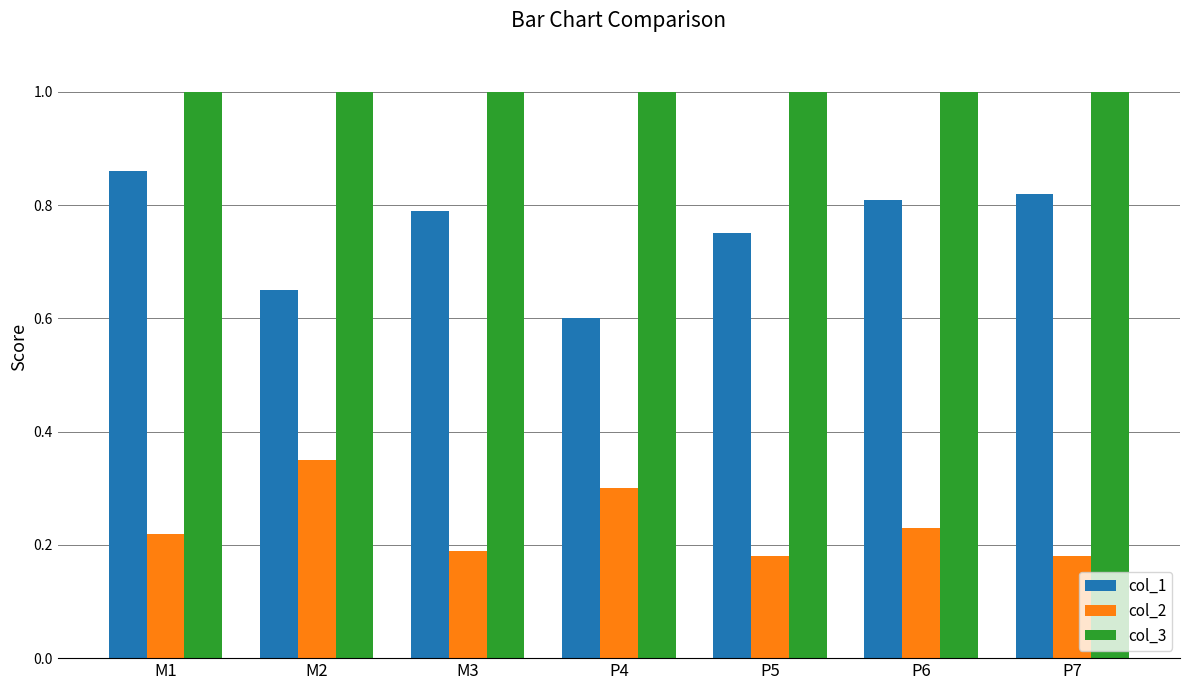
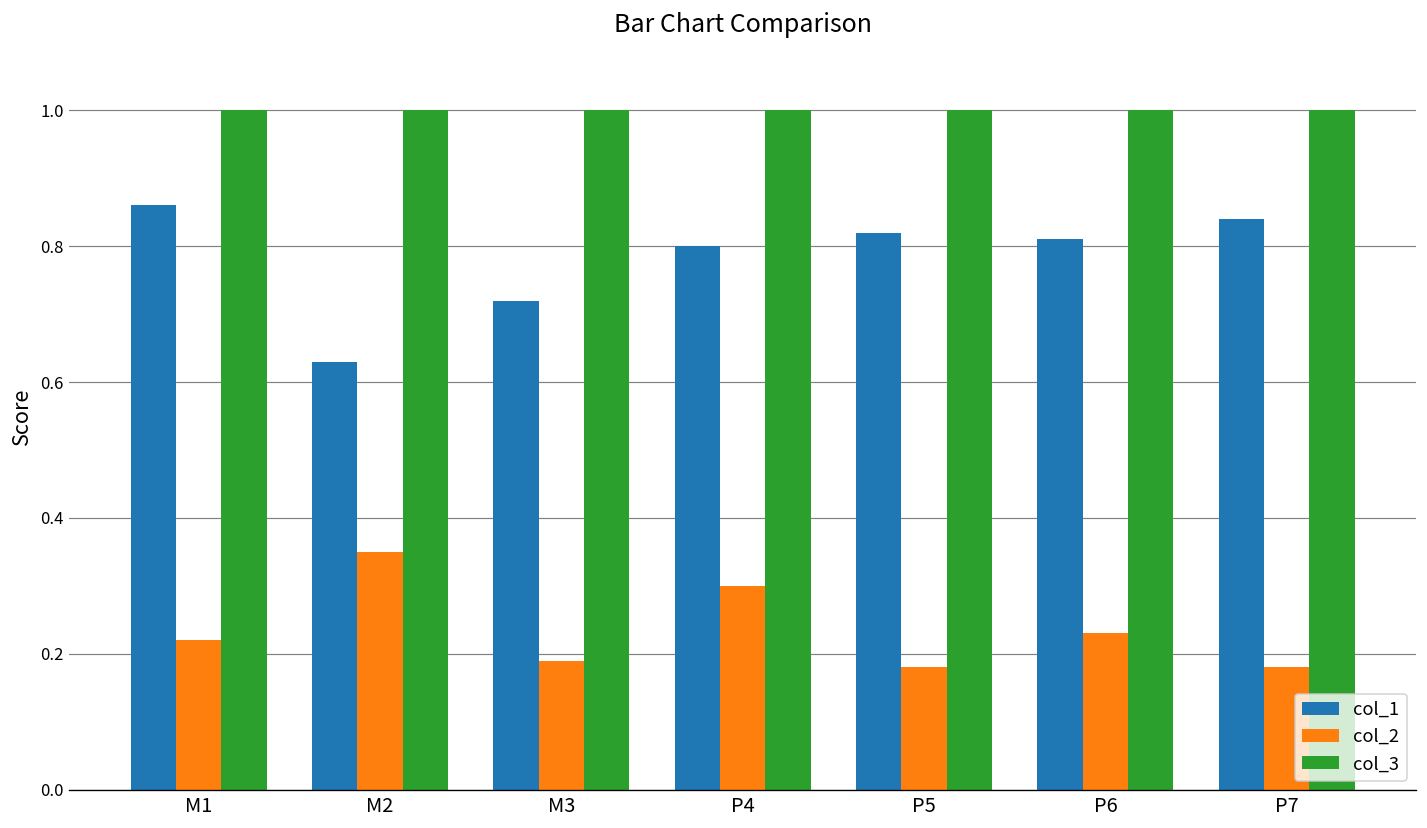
  {
    "col_1": {
      "M1": 0.86,
-     "M2": 0.65,
-     "M3": 0.79,
-     "P4": 0.6,
-     "P5": 0.75,
+     "M2": 0.63,
+     "M3": 0.72,
+     "P4": 0.8,
+     "P5": 0.82,
      "P6": 0.81,
-     "P7": 0.82
+     "P7": 0.84
    },
    "col_2": {
      "M1": 0.22,
      "M2": 0.35,
      "M3": 0.19,
      "P4": 0.30,
      "P5": 0.18,
      "P6": 0.23,
      "P7": 0.18
    },
    "col_3": {
      "M1": 1.00,
      "M2": 1.00,
      "M3": 1.00,
      "P4": 1.00,
      "P5": 1.00,
      "P6": 1.00,
      "P7": 1.00
    }
  }
